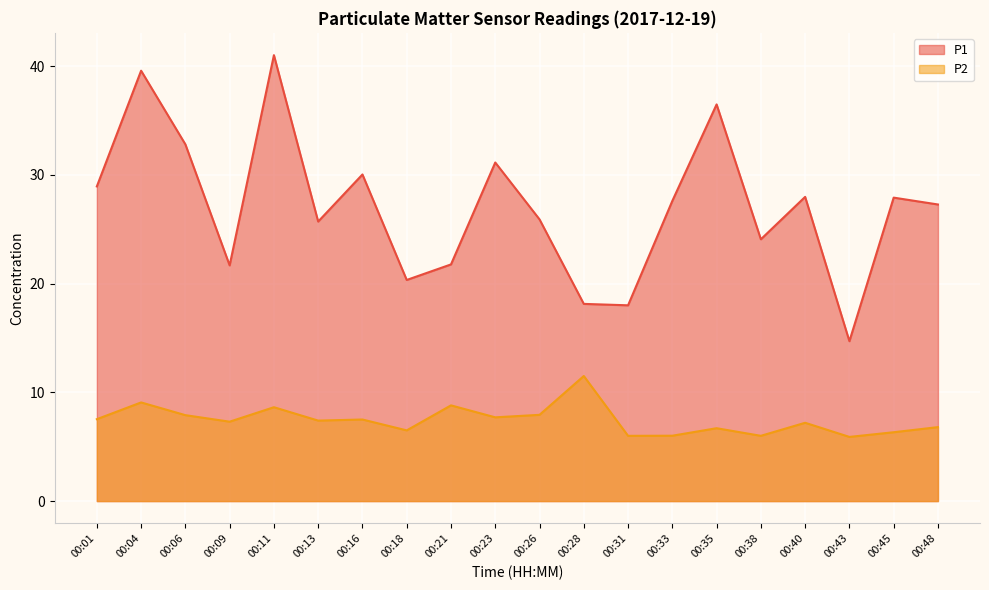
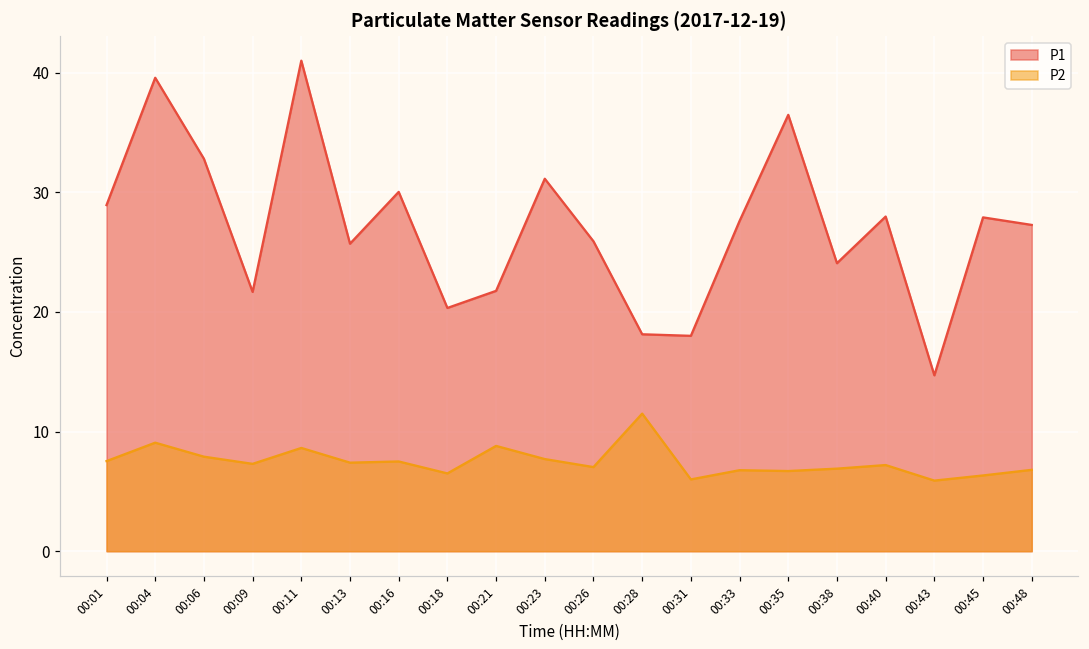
  {
    "P1": {
      "00:01": 28.9,
      "00:04": 39.6,
      "00:06": 32.8,
      "00:09": 21.7,
      "00:11": 41.0,
      "00:13": 25.7,
      "00:16": 30.0,
      "00:18": 20.3,
      "00:21": 21.8,
      "00:23": 31.1,
      "00:26": 25.9,
      "00:28": 18.1,
      "00:31": 18.0,
      "00:33": 27.6,
      "00:35": 36.5,
      "00:38": 24.1,
      "00:40": 28.0,
      "00:43": 14.7,
      "00:45": 27.9,
      "00:48": 27.3
    },
    "P2": {
      "00:01": 7.5,
      "00:04": 9.1,
      "00:06": 7.9,
      "00:09": 7.3,
      "00:11": 8.6,
      "00:13": 7.4,
      "00:16": 7.5,
      "00:18": 6.5,
      "00:21": 8.8,
      "00:23": 7.7,
-     "00:26": 7.9,
+     "00:26": 7.0,
      "00:28": 11.5,
      "00:31": 6.0,
-     "00:33": 6.0,
+     "00:33": 6.8,
      "00:35": 6.7,
-     "00:38": 6.0,
+     "00:38": 6.9,
      "00:40": 7.2,
      "00:43": 5.9,
      "00:45": 6.3,
      "00:48": 6.8
    }
  }
